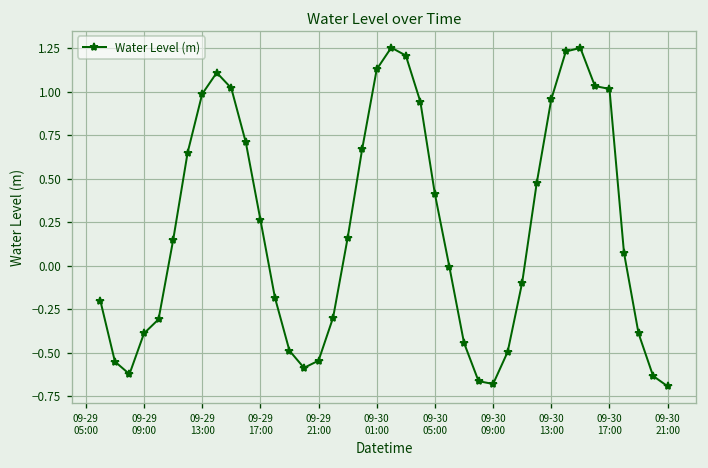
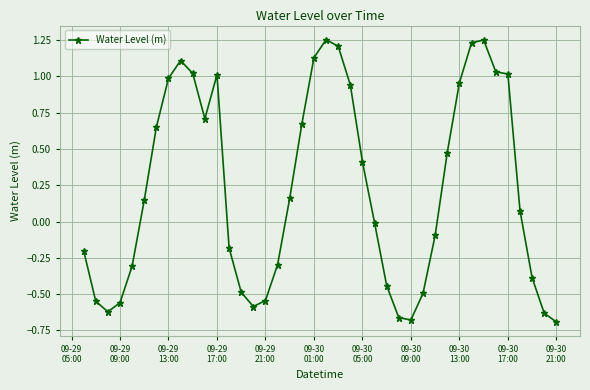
  {
-   "09-29 09:00": -0.39,
+   "09-29 09:00": -0.56,
    "09-29 13:00": 0.99,
-   "09-29 17:00": 0.27,
+   "09-29 17:00": 1.01,
    "09-29 21:00": -0.54,
    "09-30 01:00": 1.13,
    "09-30 05:00": 0.41,
    "09-30 09:00": -0.68,
    "09-30 13:00": 0.96,
    "09-30 17:00": 1.02,
    "09-30 21:00": -0.69
  }
